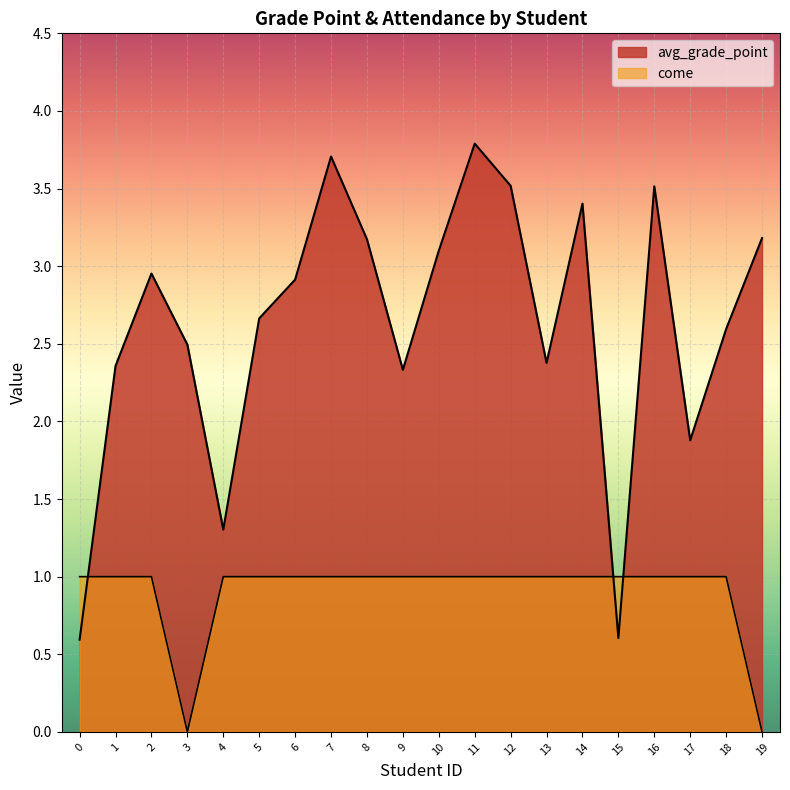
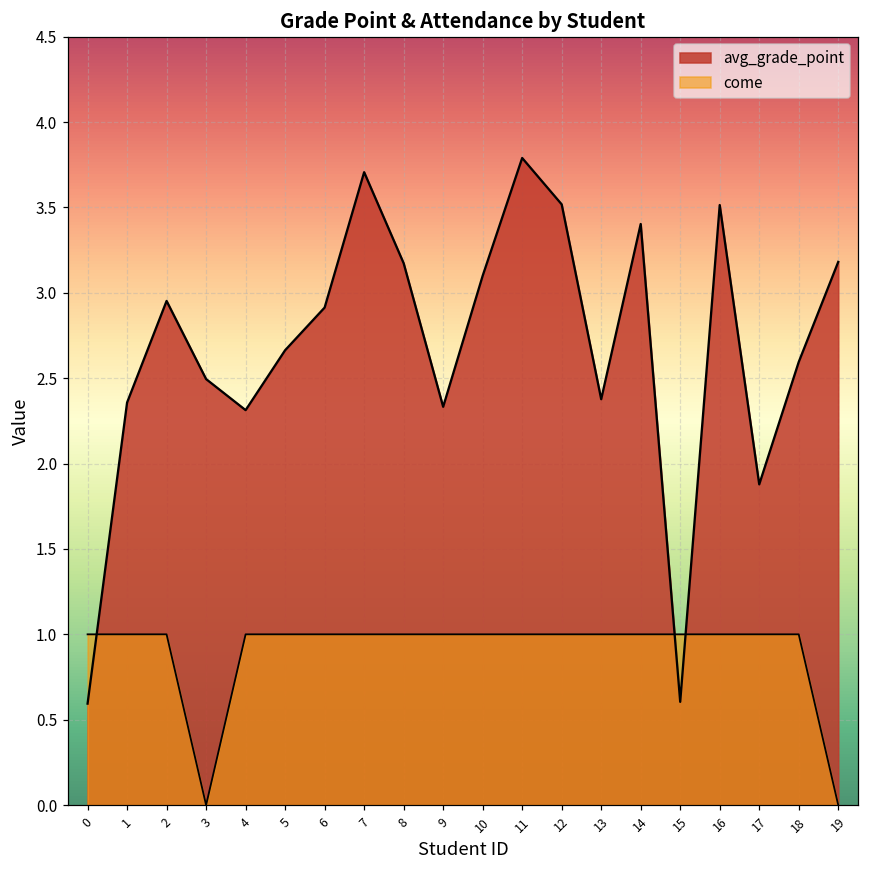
  {
    "avg_grade_point": {
      "0": 0.59,
      "1": 2.36,
      "2": 2.95,
      "3": 2.49,
-     "4": 1.30,
+     "4": 2.31,
      "5": 2.66,
      "6": 2.91,
      "7": 3.71,
      "8": 3.17,
      "9": 2.33,
      "10": 3.10,
      "11": 3.79,
      "12": 3.52,
      "13": 2.38,
      "14": 3.40,
      "15": 0.60,
      "16": 3.51,
      "17": 1.88,
      "18": 2.60,
      "19": 3.18
    },
    "come": {
      "0": 1.00,
      "1": 1.00,
      "2": 1.00,
      "3": 0.00,
      "4": 1.00,
      "5": 1.00,
      "6": 1.00,
      "7": 1.00,
      "8": 1.00,
      "9": 1.00,
      "10": 1.00,
      "11": 1.00,
      "12": 1.00,
      "13": 1.00,
      "14": 1.00,
      "15": 1.00,
      "16": 1.00,
      "17": 1.00,
      "18": 1.00,
      "19": 0.00
    }
  }
